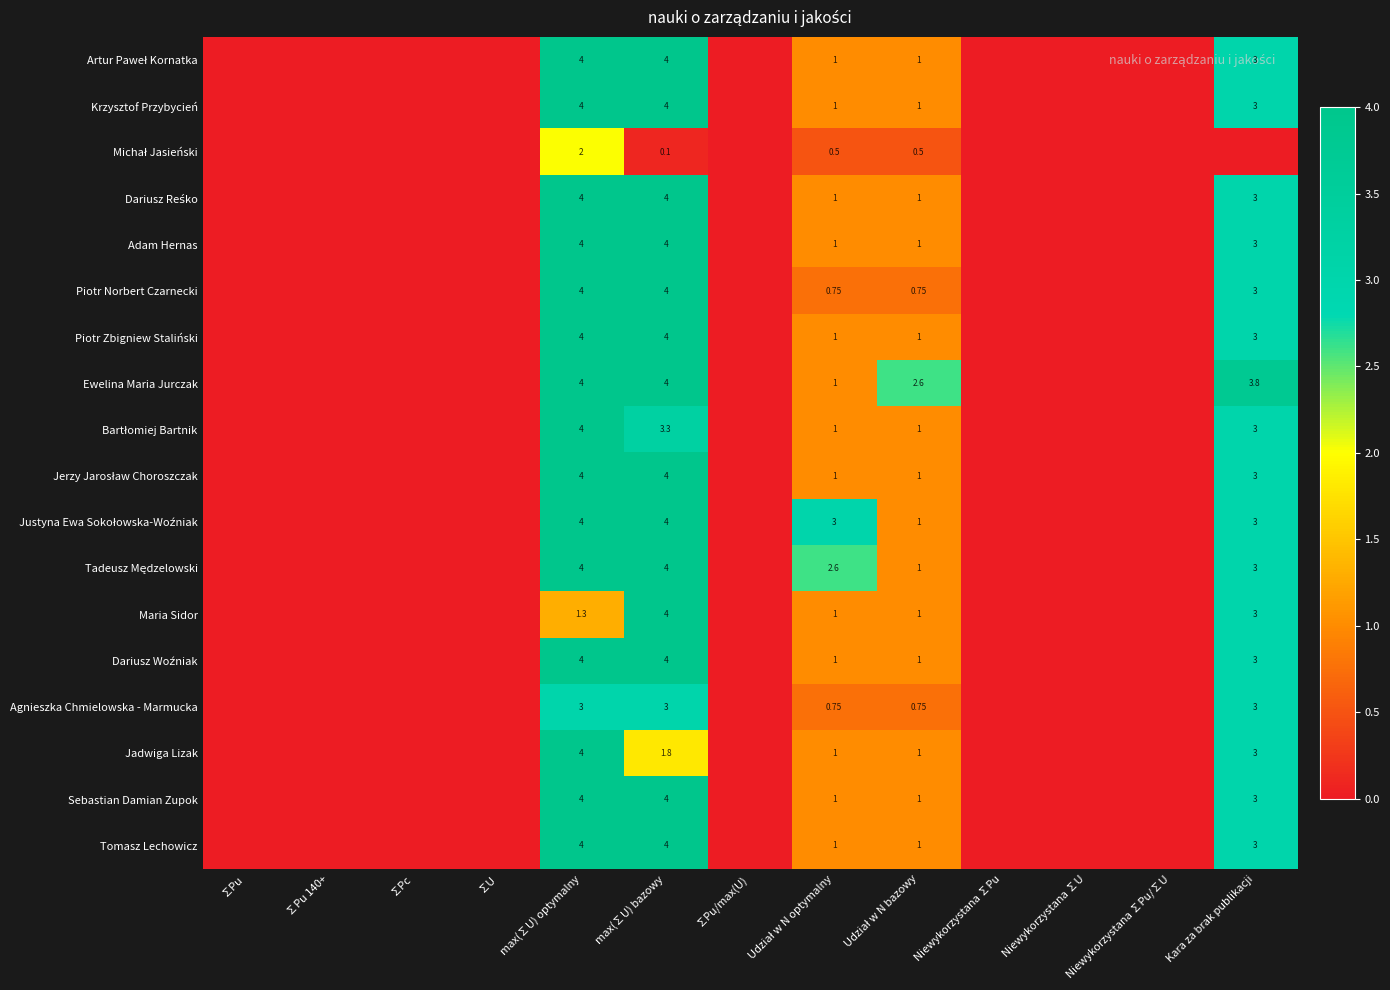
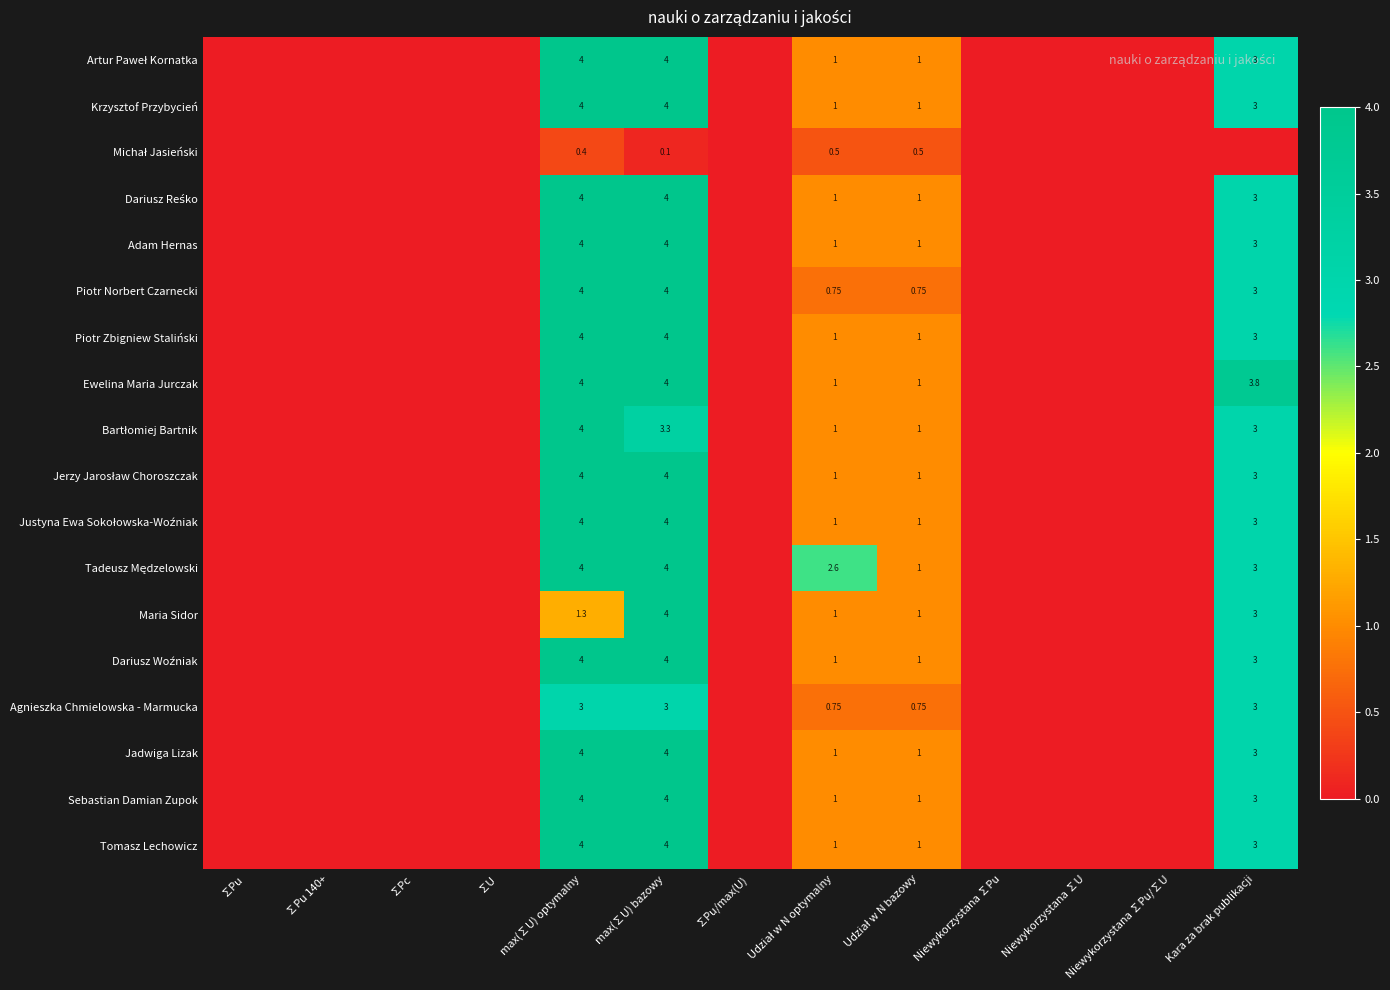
  {
    "Artur Paweł Kornatka": {
      "max(∑U) optymalny": 4,
      "max(∑U) bazowy": 4,
      "Udział w N optymalny": 1,
      "Udział w N bazowy": 1
    },
    "Krzysztof Przybycień": {
      "max(∑U) optymalny": 4,
      "max(∑U) bazowy": 4,
      "Udział w N optymalny": 1,
      "Udział w N bazowy": 1,
      "Kara za brak publikacji": 3
    },
    "Michał Jasieński": {
-     "max(∑U) optymalny": 2,
+     "max(∑U) optymalny": 0.4,
      "max(∑U) bazowy": 0.1,
      "Udział w N optymalny": 0.5,
      "Udział w N bazowy": 0.5
    },
    "Dariusz Reśko": {
      "max(∑U) optymalny": 4,
      "max(∑U) bazowy": 4,
      "Udział w N optymalny": 1,
      "Udział w N bazowy": 1,
      "Kara za brak publikacji": 3
    },
    "Adam Hernas": {
      "max(∑U) optymalny": 4,
      "max(∑U) bazowy": 4,
      "Udział w N optymalny": 1,
      "Udział w N bazowy": 1,
      "Kara za brak publikacji": 3
    },
    "Piotr Norbert Czarnecki": {
      "max(∑U) optymalny": 4,
      "max(∑U) bazowy": 4,
      "Udział w N optymalny": 0.75,
      "Udział w N bazowy": 0.75,
      "Kara za brak publikacji": 3
    },
    "Piotr Zbigniew Staliński": {
      "max(∑U) optymalny": 4,
      "max(∑U) bazowy": 4,
      "Udział w N optymalny": 1,
      "Udział w N bazowy": 1,
      "Kara za brak publikacji": 3
    },
    "Ewelina Maria Jurczak": {
      "max(∑U) optymalny": 4,
      "max(∑U) bazowy": 4,
      "Udział w N optymalny": 1,
-     "Udział w N bazowy": 2.6,
+     "Udział w N bazowy": 1,
      "Kara za brak publikacji": 3.8
    },
    "Bartłomiej Bartnik": {
      "max(∑U) optymalny": 4,
      "max(∑U) bazowy": 3.3,
      "Udział w N optymalny": 1,
      "Udział w N bazowy": 1,
      "Kara za brak publikacji": 3
    },
    "Jerzy Jarosław Choroszczak": {
      "max(∑U) optymalny": 4,
      "max(∑U) bazowy": 4,
      "Udział w N optymalny": 1,
      "Udział w N bazowy": 1,
      "Kara za brak publikacji": 3
    },
    "Justyna Ewa Sokołowska-Woźniak": {
      "max(∑U) optymalny": 4,
      "max(∑U) bazowy": 4,
-     "Udział w N optymalny": 3,
+     "Udział w N optymalny": 1,
      "Udział w N bazowy": 1,
      "Kara za brak publikacji": 3
    },
    "Tadeusz Mędzelowski": {
      "max(∑U) optymalny": 4,
      "max(∑U) bazowy": 4,
      "Udział w N optymalny": 2.6,
      "Udział w N bazowy": 1,
      "Kara za brak publikacji": 3
    },
    "Maria Sidor": {
      "max(∑U) optymalny": 1.3,
      "max(∑U) bazowy": 4,
      "Udział w N optymalny": 1,
      "Udział w N bazowy": 1,
      "Kara za brak publikacji": 3
    },
    "Dariusz Woźniak": {
      "max(∑U) optymalny": 4,
      "max(∑U) bazowy": 4,
      "Udział w N optymalny": 1,
      "Udział w N bazowy": 1,
      "Kara za brak publikacji": 3
    },
    "Agnieszka Chmielowska - Marmucka": {
      "max(∑U) optymalny": 3,
      "max(∑U) bazowy": 3,
      "Udział w N optymalny": 0.75,
      "Udział w N bazowy": 0.75,
      "Kara za brak publikacji": 3
    },
    "Jadwiga Lizak": {
      "max(∑U) optymalny": 4,
-     "max(∑U) bazowy": 1.8,
+     "max(∑U) bazowy": 4,
      "Udział w N optymalny": 1,
      "Udział w N bazowy": 1,
      "Kara za brak publikacji": 3
    },
    "Sebastian Damian Zupok": {
      "max(∑U) optymalny": 4,
      "max(∑U) bazowy": 4,
      "Udział w N optymalny": 1,
      "Udział w N bazowy": 1,
      "Kara za brak publikacji": 3
    },
    "Tomasz Lechowicz": {
      "max(∑U) optymalny": 4,
      "max(∑U) bazowy": 4,
      "Udział w N optymalny": 1,
      "Udział w N bazowy": 1,
      "Kara za brak publikacji": 3
    }
  }
